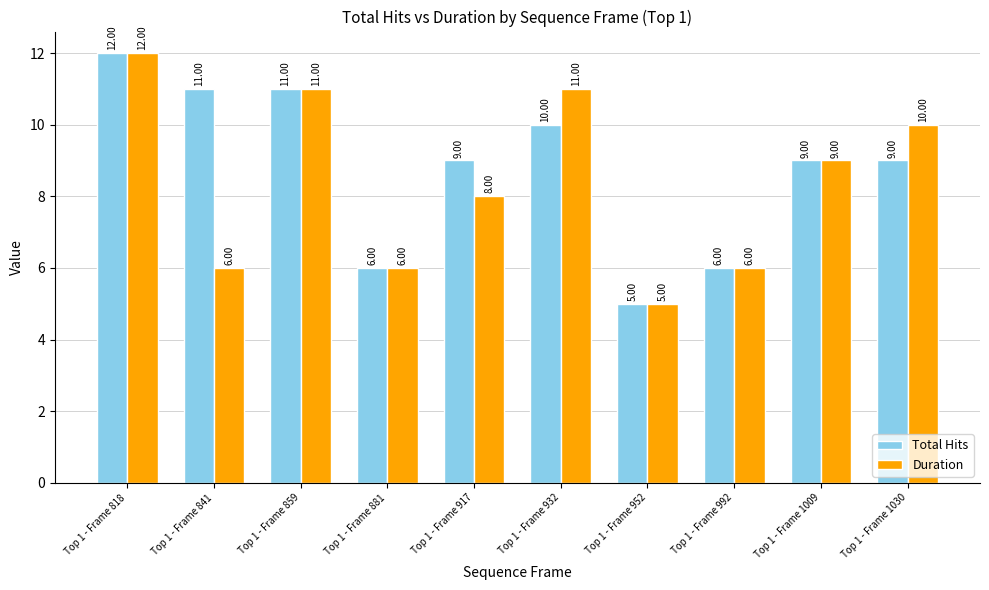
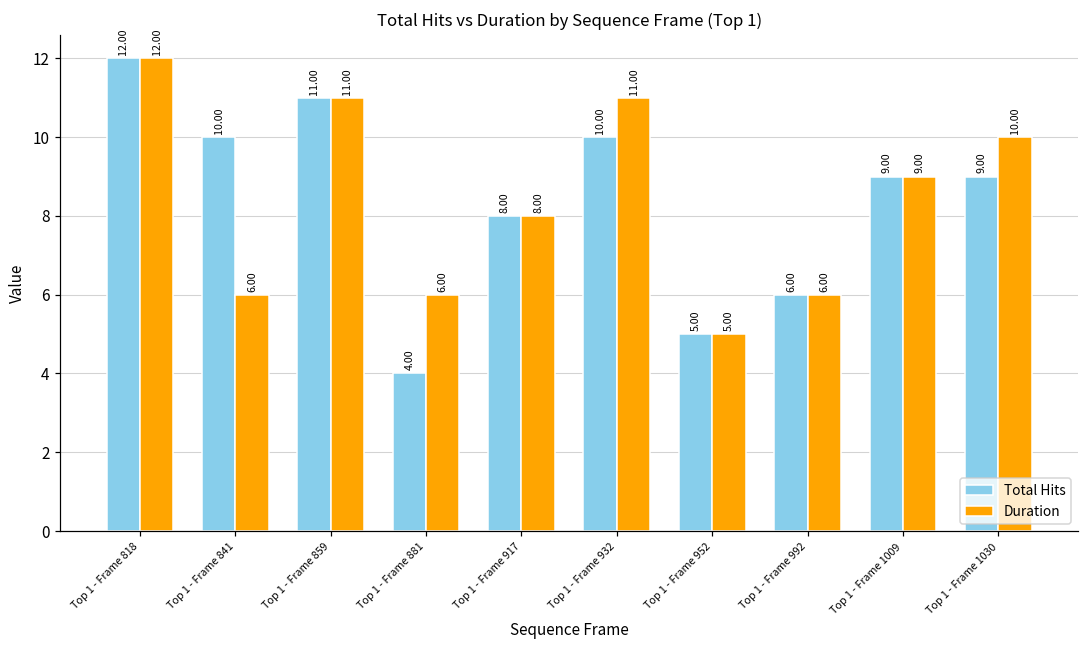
  {
    "Total Hits": {
      "Top 1 - Frame 818": 12.00,
-     "Top 1 - Frame 841": 11.00,
+     "Top 1 - Frame 841": 10.00,
      "Top 1 - Frame 859": 11.00,
-     "Top 1 - Frame 881": 6.00,
-     "Top 1 - Frame 917": 9.00,
+     "Top 1 - Frame 881": 4.00,
+     "Top 1 - Frame 917": 8.00,
      "Top 1 - Frame 932": 10.00,
      "Top 1 - Frame 952": 5.00,
      "Top 1 - Frame 992": 6.00,
      "Top 1 - Frame 1009": 9.00,
      "Top 1 - Frame 1030": 9.00
    },
    "Duration": {
      "Top 1 - Frame 818": 12.00,
      "Top 1 - Frame 841": 6.00,
      "Top 1 - Frame 859": 11.00,
      "Top 1 - Frame 881": 6.00,
      "Top 1 - Frame 917": 8.00,
      "Top 1 - Frame 932": 11.00,
      "Top 1 - Frame 952": 5.00,
      "Top 1 - Frame 992": 6.00,
      "Top 1 - Frame 1009": 9.00,
      "Top 1 - Frame 1030": 10.00
    }
  }
